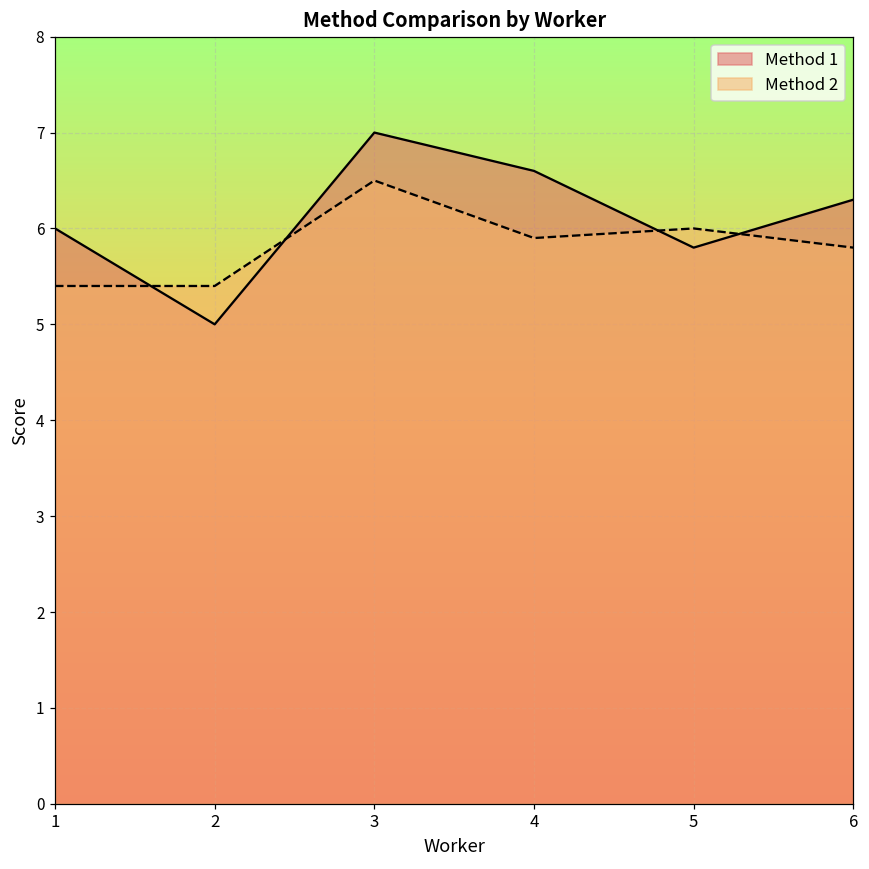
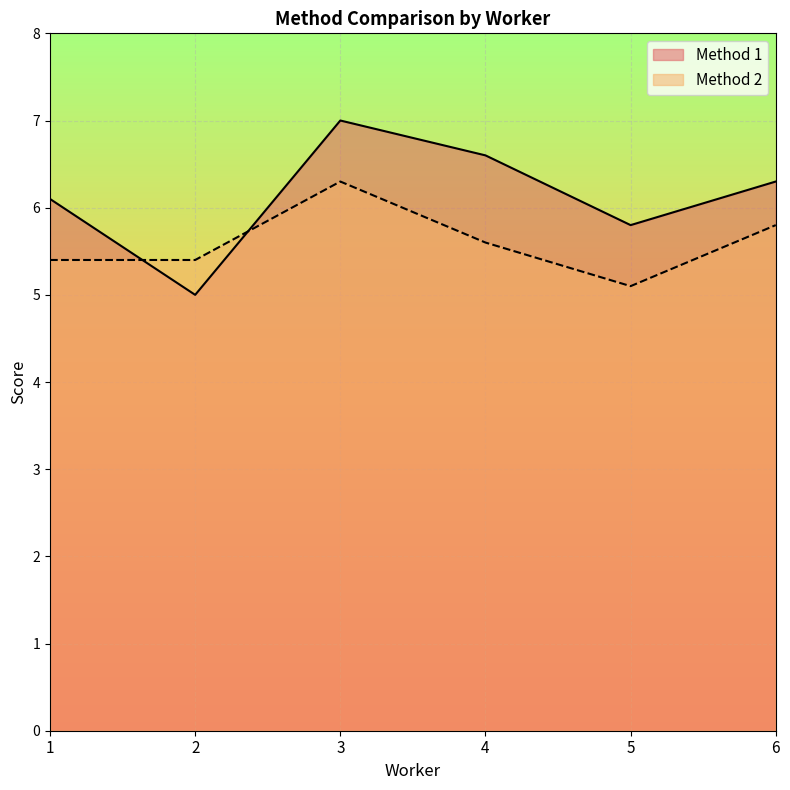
  {
    "Method 1": {
-     "1": 6.0,
+     "1": 6.1,
      "2": 5.0,
      "3": 7.0,
      "4": 6.6,
      "5": 5.8,
      "6": 6.3
    },
    "Method 2": {
      "1": 5.4,
      "2": 5.4,
-     "3": 6.5,
-     "4": 5.9,
-     "5": 6.0,
+     "3": 6.3,
+     "4": 5.6,
+     "5": 5.1,
      "6": 5.8
    }
  }
